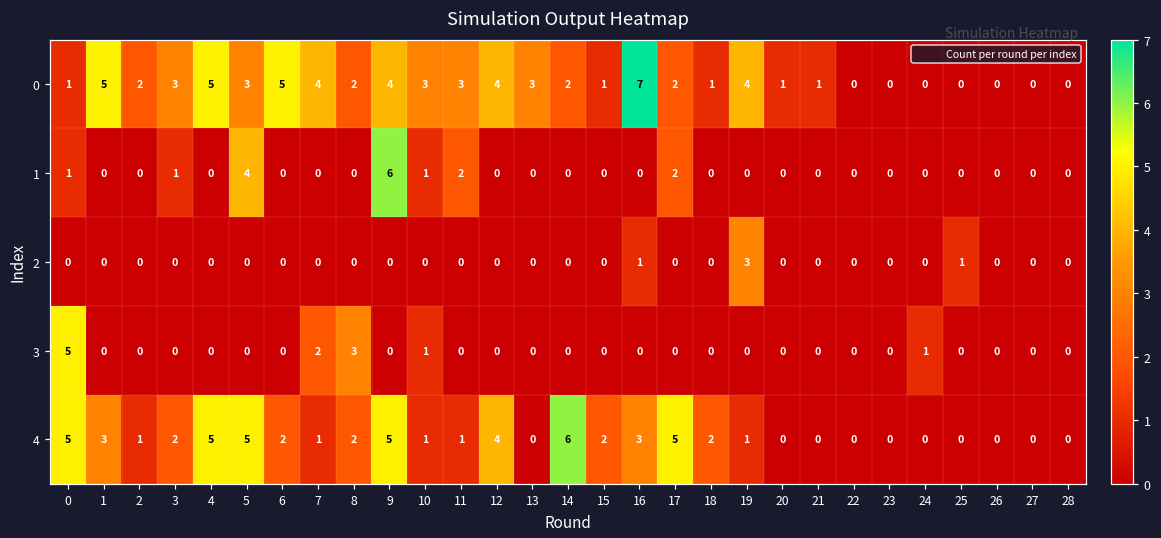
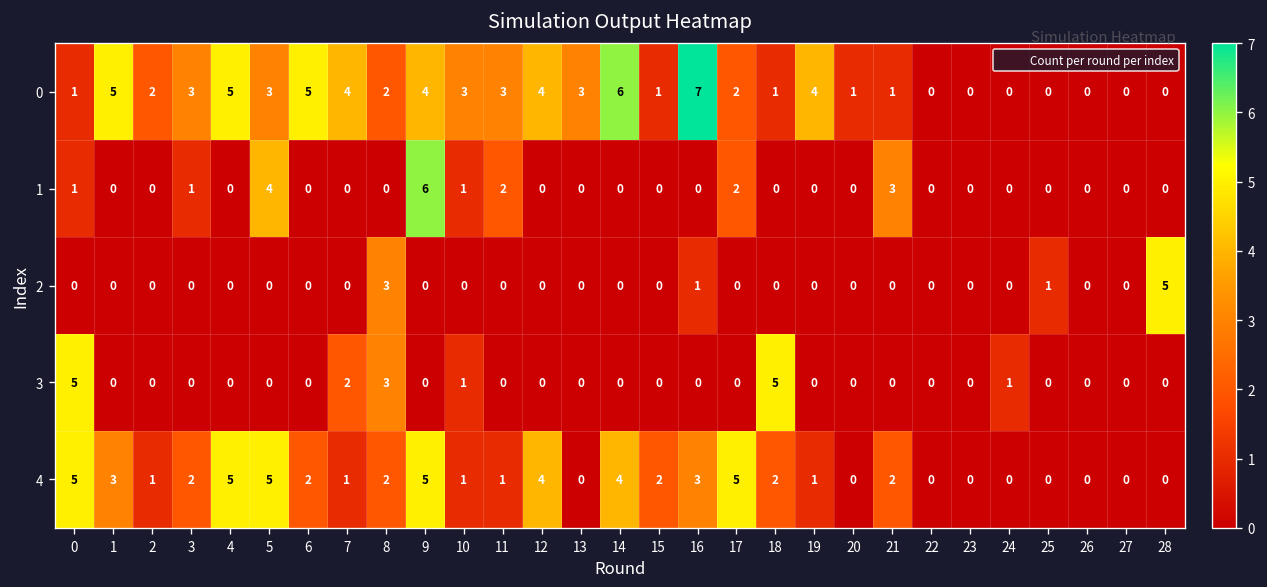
  {
    "0": {
      "0": 1,
      "1": 5,
      "2": 2,
      "3": 3,
      "4": 5,
      "5": 3,
      "6": 5,
      "7": 4,
      "8": 2,
      "9": 4,
      "10": 3,
      "11": 3,
      "12": 4,
      "13": 3,
-     "14": 2,
+     "14": 6,
      "15": 1,
      "16": 7,
      "17": 2,
      "18": 1,
      "19": 4,
      "20": 1,
      "21": 1,
      "22": 0,
      "23": 0,
      "24": 0,
      "25": 0,
      "26": 0,
      "27": 0,
      "28": 0
    },
    "1": {
      "0": 1,
      "1": 0,
      "2": 0,
      "3": 1,
      "4": 0,
      "5": 4,
      "6": 0,
      "7": 0,
      "8": 0,
      "9": 6,
      "10": 1,
      "11": 2,
      "12": 0,
      "13": 0,
      "14": 0,
      "15": 0,
      "16": 0,
      "17": 2,
      "18": 0,
      "19": 0,
      "20": 0,
-     "21": 0,
+     "21": 3,
      "22": 0,
      "23": 0,
      "24": 0,
      "25": 0,
      "26": 0,
      "27": 0,
      "28": 0
    },
    "2": {
      "0": 0,
      "1": 0,
      "2": 0,
      "3": 0,
      "4": 0,
      "5": 0,
      "6": 0,
      "7": 0,
-     "8": 0,
+     "8": 3,
      "9": 0,
      "10": 0,
      "11": 0,
      "12": 0,
      "13": 0,
      "14": 0,
      "15": 0,
      "16": 1,
      "17": 0,
      "18": 0,
-     "19": 3,
+     "19": 0,
      "20": 0,
      "21": 0,
      "22": 0,
      "23": 0,
      "24": 0,
      "25": 1,
      "26": 0,
      "27": 0,
-     "28": 0
+     "28": 5
    },
    "3": {
      "0": 5,
      "1": 0,
      "2": 0,
      "3": 0,
      "4": 0,
      "5": 0,
      "6": 0,
      "7": 2,
      "8": 3,
      "9": 0,
      "10": 1,
      "11": 0,
      "12": 0,
      "13": 0,
      "14": 0,
      "15": 0,
      "16": 0,
      "17": 0,
-     "18": 0,
+     "18": 5,
      "19": 0,
      "20": 0,
      "21": 0,
      "22": 0,
      "23": 0,
      "24": 1,
      "25": 0,
      "26": 0,
      "27": 0,
      "28": 0
    },
    "4": {
      "0": 5,
      "1": 3,
      "2": 1,
      "3": 2,
      "4": 5,
      "5": 5,
      "6": 2,
      "7": 1,
      "8": 2,
      "9": 5,
      "10": 1,
      "11": 1,
      "12": 4,
      "13": 0,
-     "14": 6,
+     "14": 4,
      "15": 2,
      "16": 3,
      "17": 5,
      "18": 2,
      "19": 1,
      "20": 0,
-     "21": 0,
+     "21": 2,
      "22": 0,
      "23": 0,
      "24": 0,
      "25": 0,
      "26": 0,
      "27": 0,
      "28": 0
    }
  }
